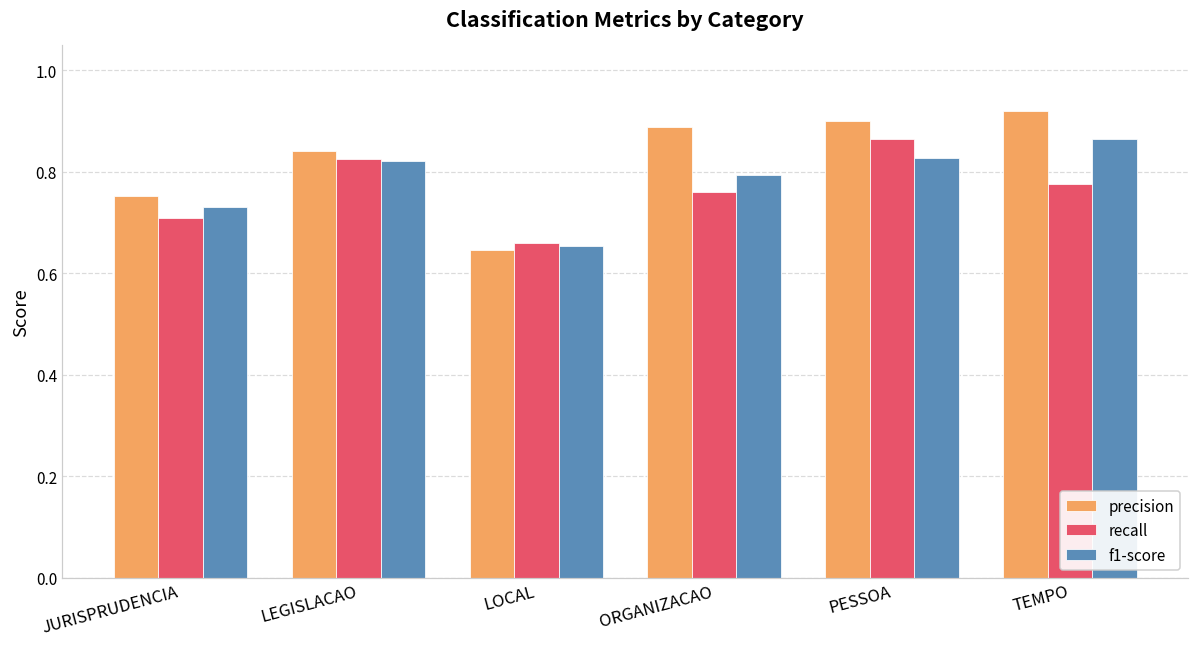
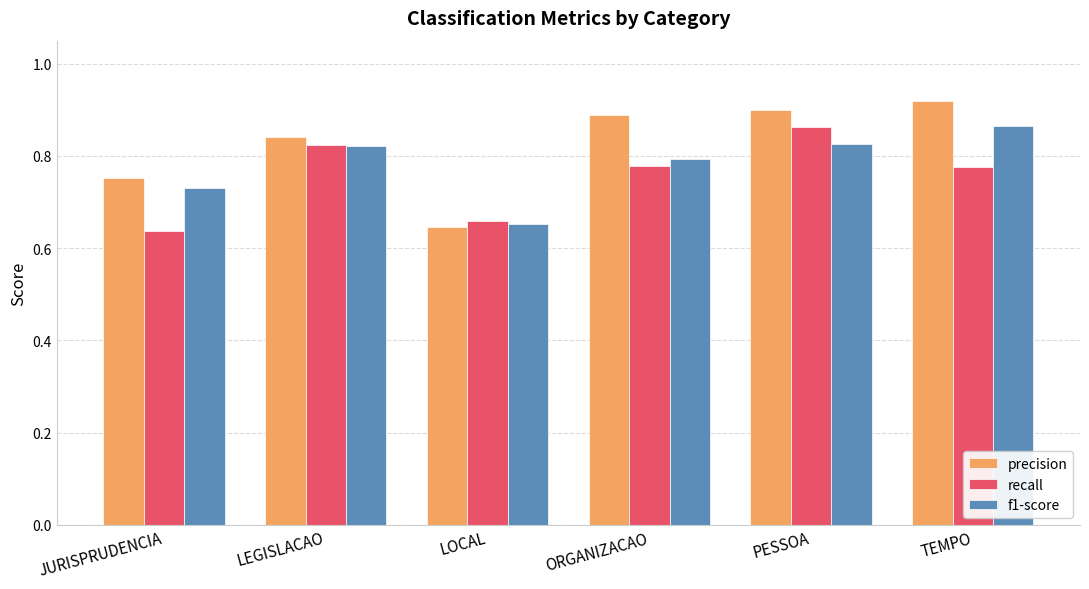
  {
    "precision": {
      "JURISPRUDENCIA": 0.75,
      "LEGISLACAO": 0.84,
      "LOCAL": 0.65,
      "ORGANIZACAO": 0.89,
      "PESSOA": 0.90,
      "TEMPO": 0.92
    },
    "recall": {
-     "JURISPRUDENCIA": 0.71,
+     "JURISPRUDENCIA": 0.64,
      "LEGISLACAO": 0.82,
      "LOCAL": 0.66,
-     "ORGANIZACAO": 0.76,
+     "ORGANIZACAO": 0.78,
      "PESSOA": 0.86,
      "TEMPO": 0.78
    },
    "f1-score": {
      "JURISPRUDENCIA": 0.73,
      "LEGISLACAO": 0.82,
      "LOCAL": 0.65,
      "ORGANIZACAO": 0.79,
      "PESSOA": 0.83,
      "TEMPO": 0.86
    }
  }
